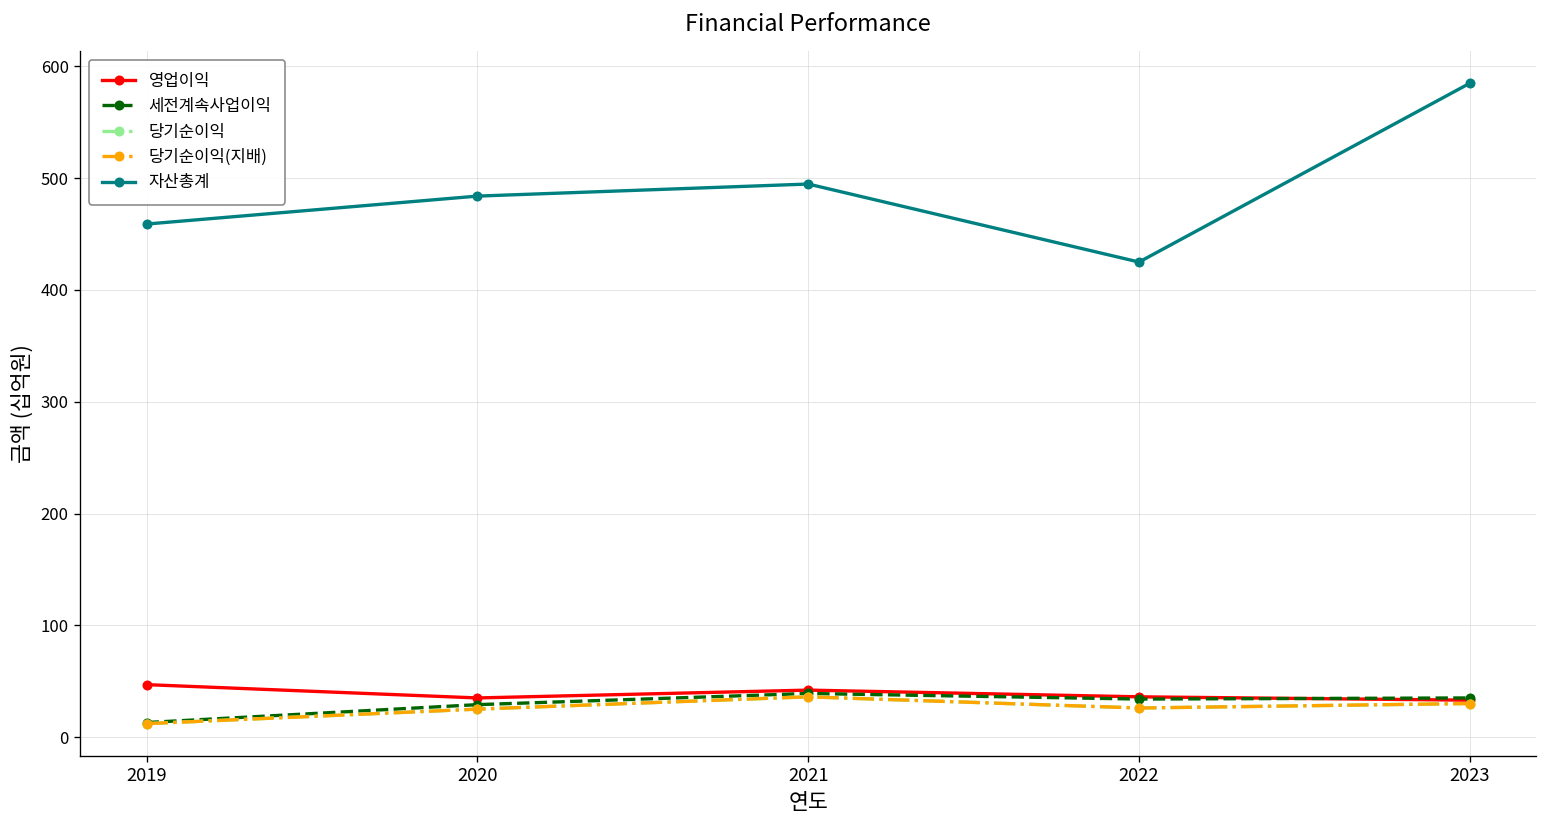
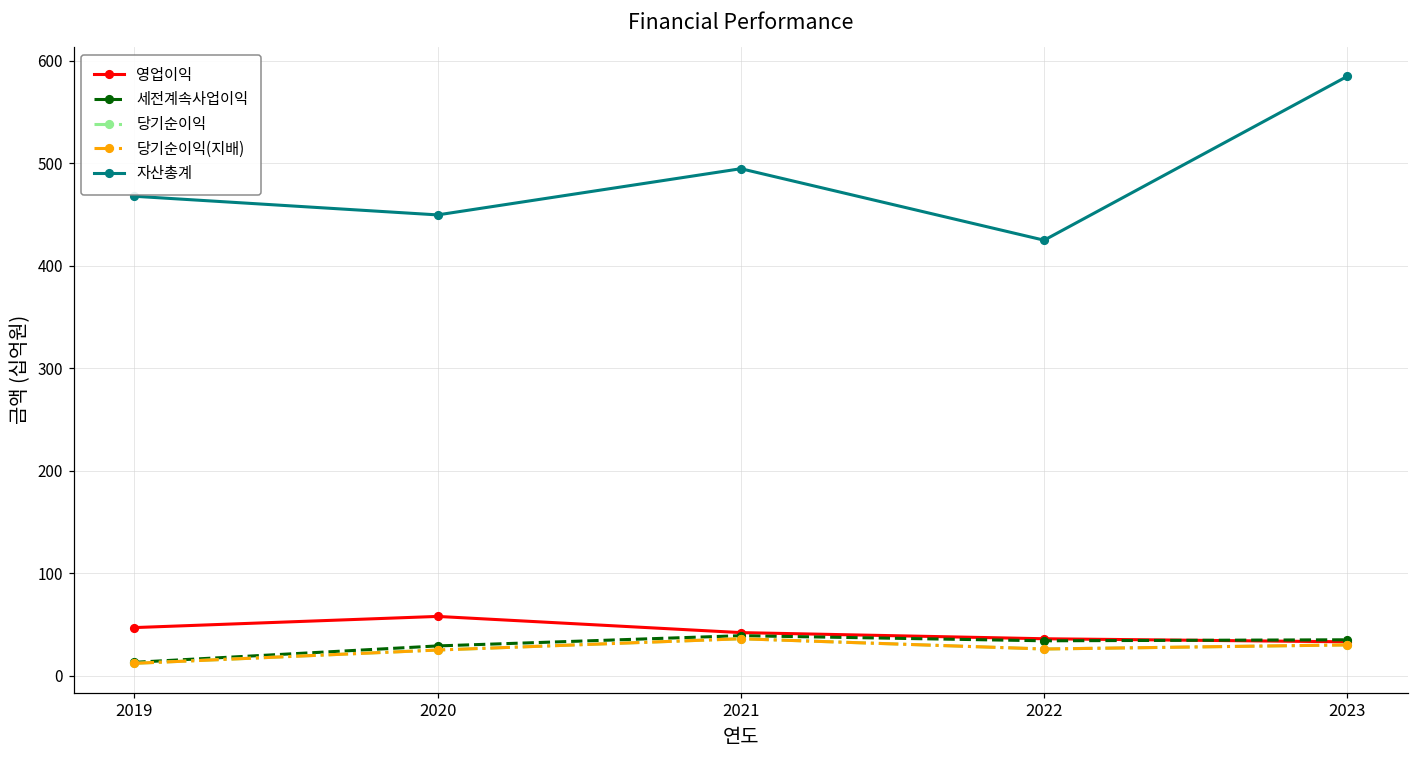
  {
    "영업이익": {
      "2019": 50,
-     "2020": 40,
+     "2020": 60,
      "2021": 40
    },
    "세전계속사업이익": {
      "2020": 30,
      "2021": 40
    },
    "당기순이익(지배)": {
      "2020": 30,
      "2021": 40,
      "2022": 30,
      "2023": 30
    },
    "자산총계": {
-     "2019": 460,
-     "2020": 480,
+     "2019": 470,
+     "2020": 450,
      "2021": 490,
      "2022": 430,
      "2023": 590
    }
  }
